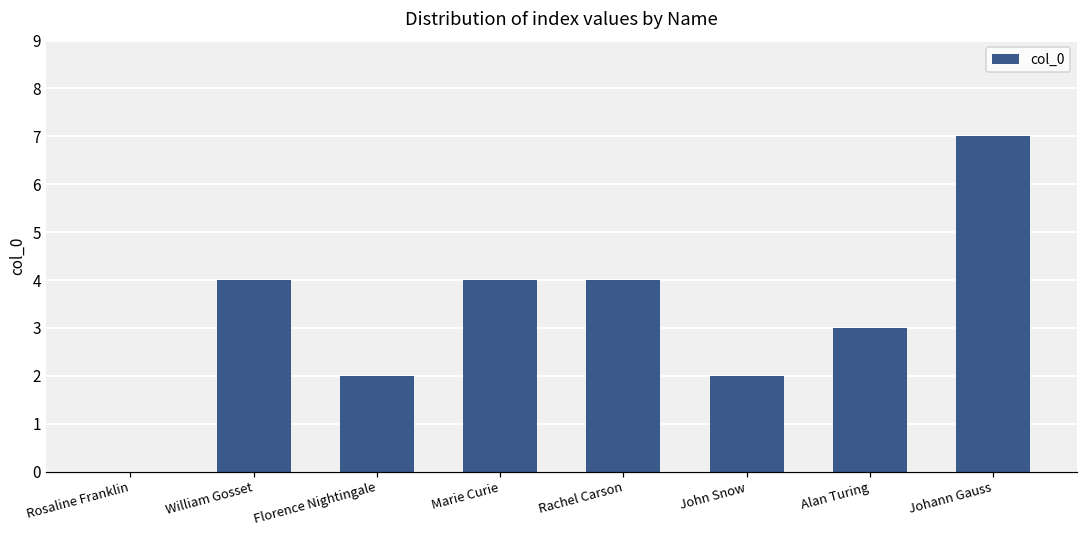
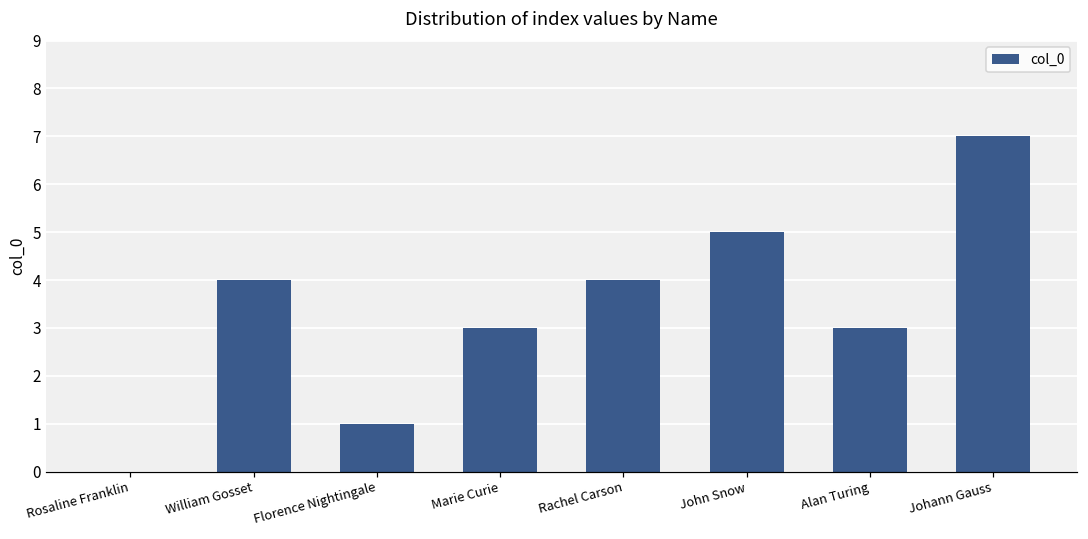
  {
    "Rosaline Franklin": 0,
    "William Gosset": 4,
-   "Florence Nightingale": 2,
-   "Marie Curie": 4,
+   "Florence Nightingale": 1,
+   "Marie Curie": 3,
    "Rachel Carson": 4,
-   "John Snow": 2,
+   "John Snow": 5,
    "Alan Turing": 3,
    "Johann Gauss": 7
  }
